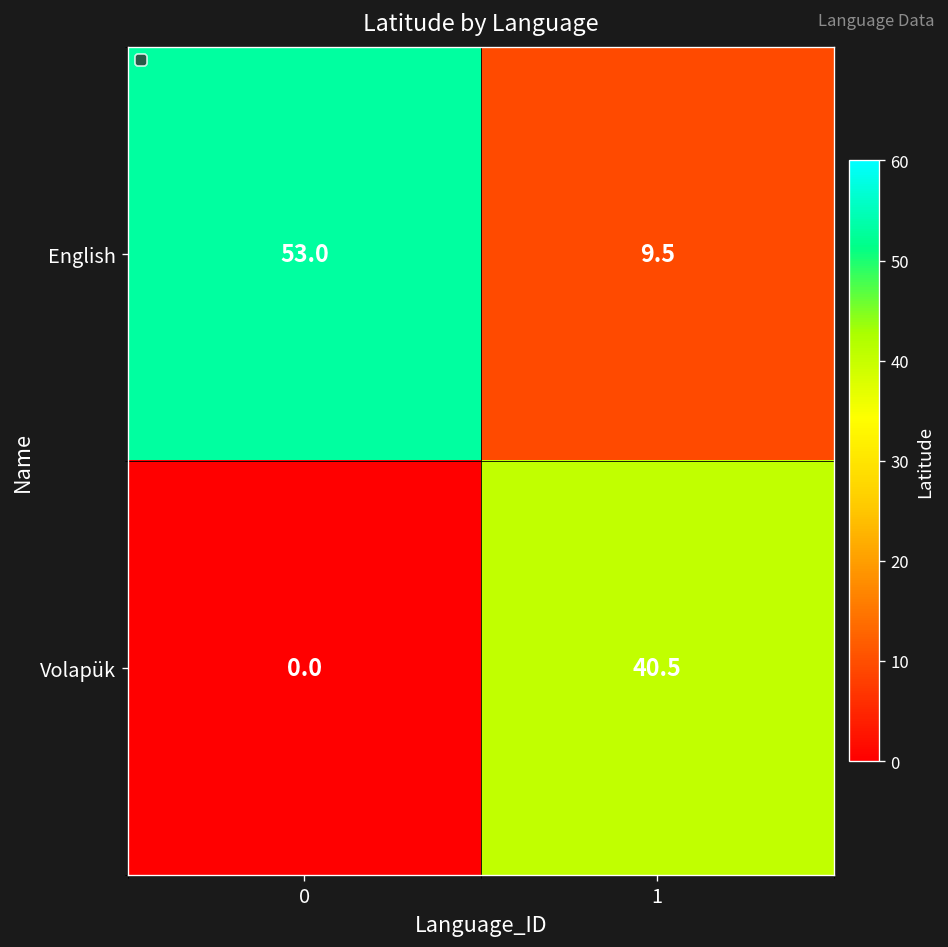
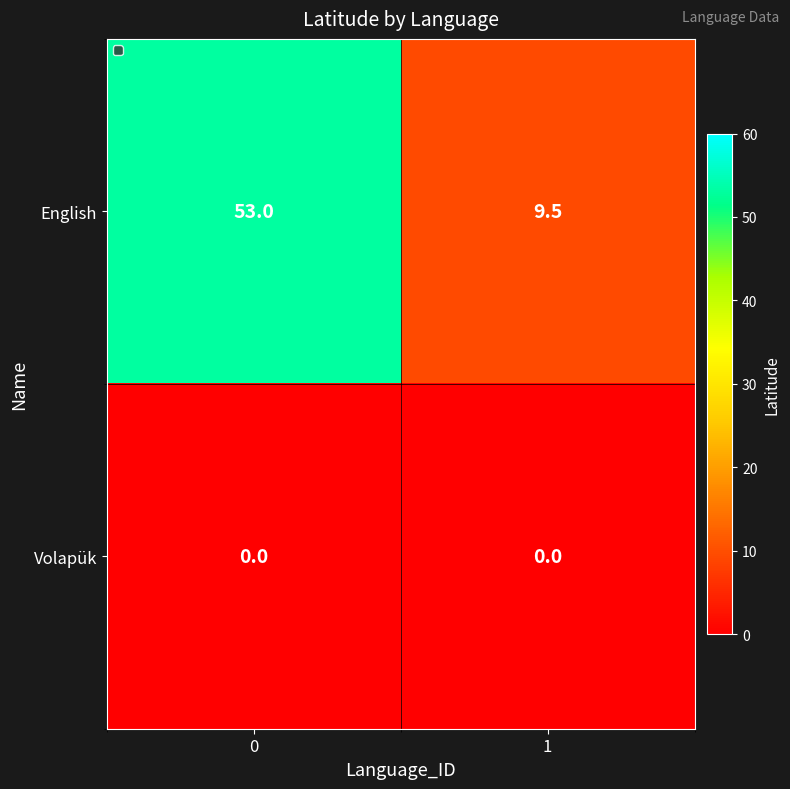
  {
    "English": {
      "0": 53.0,
      "1": 9.5
    },
    "Volapük": {
      "0": 0.0,
-     "1": 40.5
+     "1": 0.0
    }
  }
